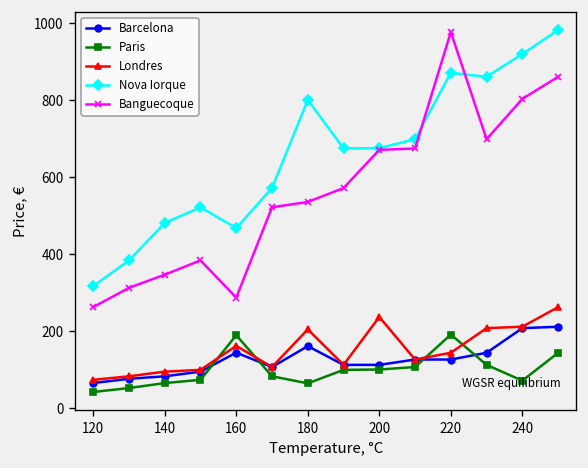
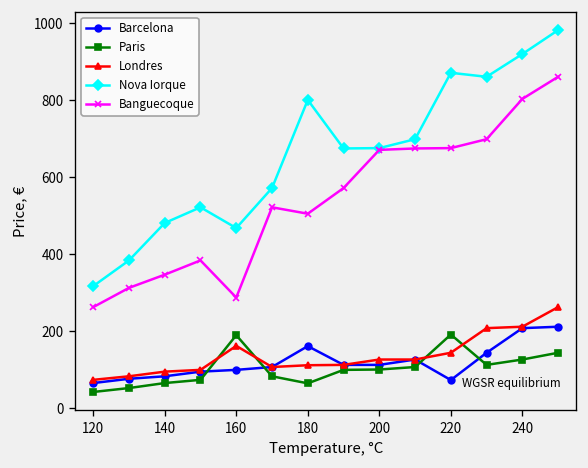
  {
    "Barcelona": {
      "120": 60,
      "140": 80,
-     "160": 140,
+     "160": 100,
      "180": 160,
      "200": 110,
-     "220": 130
+     "220": 70
    },
    "Paris": {
      "120": 40,
      "140": 60,
      "160": 190,
      "180": 60,
      "200": 100,
      "220": 190,
-     "240": 70
+     "240": 130
    },
    "Londres": {
      "120": 70,
      "140": 90,
      "160": 160,
-     "180": 200,
-     "200": 240,
+     "180": 110,
+     "200": 130,
      "220": 140
    },
    "Nova Iorque": {
      "120": 320,
      "140": 480,
      "160": 470,
      "180": 800,
      "220": 870,
      "240": 920
    },
    "Banguecoque": {
      "120": 260,
      "140": 350,
      "160": 290,
-     "180": 540,
-     "220": 980,
+     "180": 500,
+     "220": 680,
      "240": 800
    }
  }
